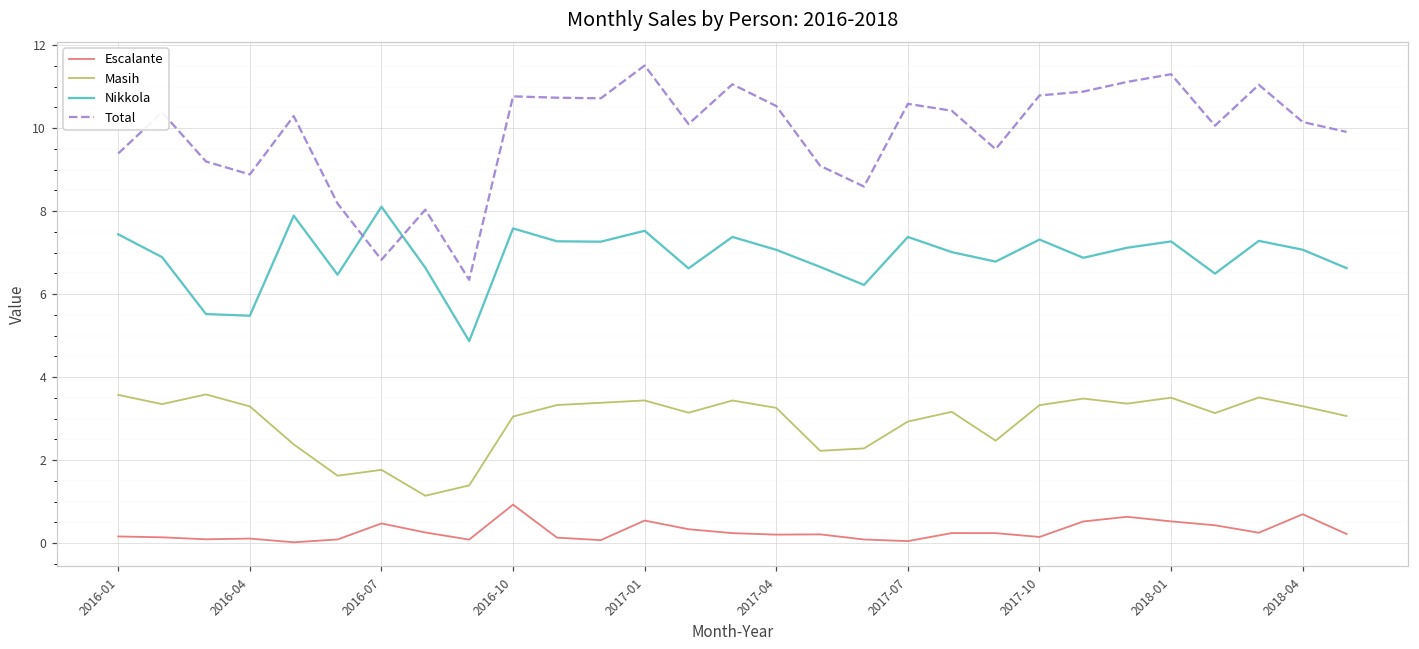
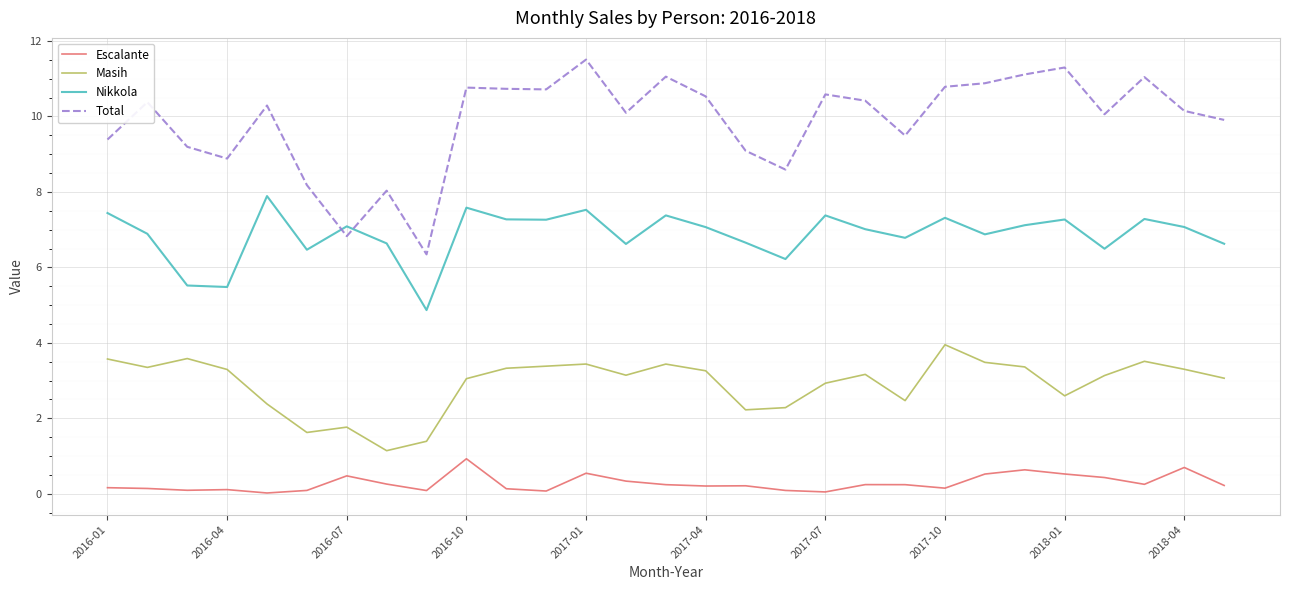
  {
    "Escalante": {
      "2016-01": 0.2,
      "2016-04": 0.1,
      "2016-07": 0.5,
      "2016-10": 0.9,
      "2017-01": 0.5,
      "2017-04": 0.2,
      "2017-07": 0.0,
      "2017-10": 0.1,
      "2018-01": 0.5,
      "2018-04": 0.7
    },
    "Masih": {
      "2016-01": 3.6,
      "2016-04": 3.3,
      "2016-07": 1.8,
      "2016-10": 3.1,
      "2017-01": 3.4,
      "2017-04": 3.3,
      "2017-07": 2.9,
-     "2017-10": 3.3,
-     "2018-01": 3.5,
+     "2017-10": 3.9,
+     "2018-01": 2.6,
      "2018-04": 3.3
    },
    "Nikkola": {
      "2016-01": 7.4,
      "2016-04": 5.5,
-     "2016-07": 8.1,
+     "2016-07": 7.1,
      "2016-10": 7.6,
      "2017-01": 7.5,
      "2017-04": 7.1,
      "2017-07": 7.4,
      "2017-10": 7.3,
      "2018-01": 7.3,
      "2018-04": 7.1
    },
    "Total": {
      "2016-01": 9.4,
      "2016-04": 8.9,
      "2016-07": 6.8,
      "2016-10": 10.8,
      "2017-01": 11.5,
      "2017-04": 10.5,
      "2017-07": 10.6,
      "2017-10": 10.8,
      "2018-01": 11.3,
      "2018-04": 10.1
    }
  }
